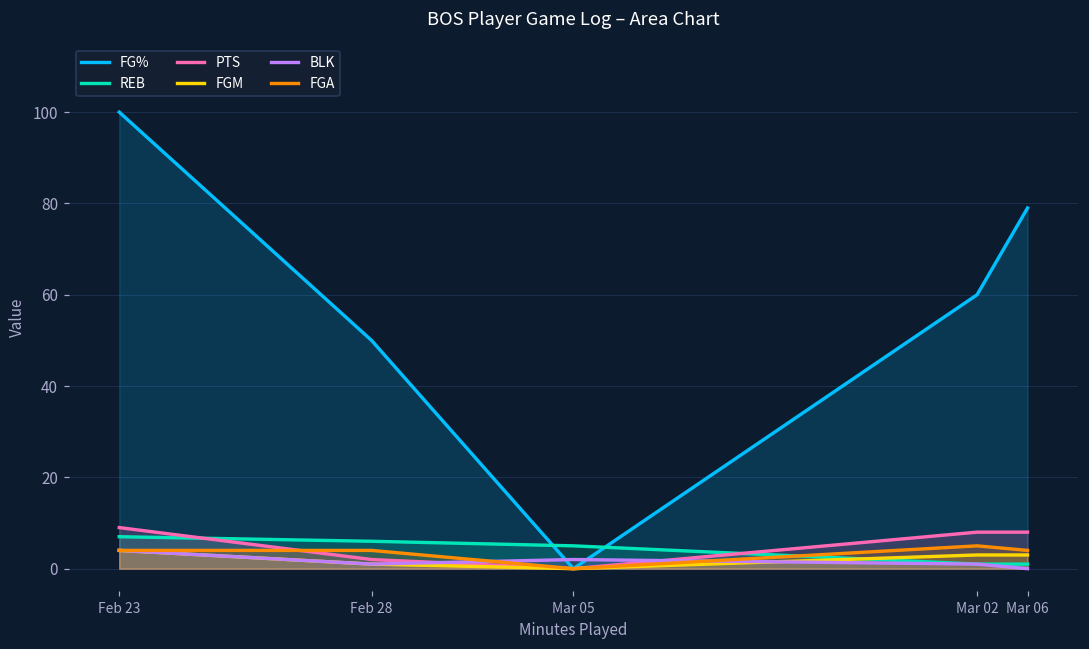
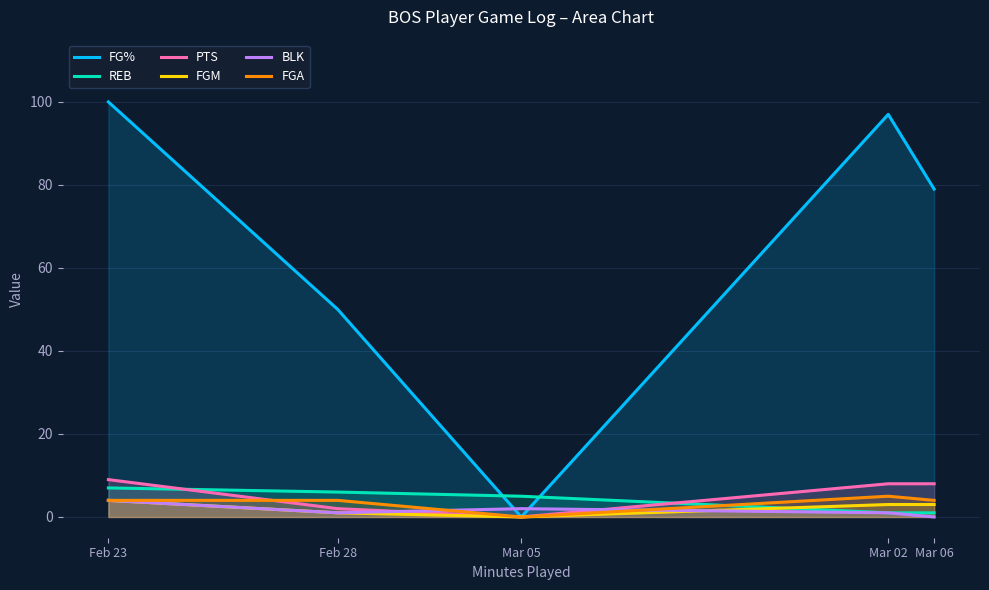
  {
    "FG%": {
      "Feb 23": 100,
      "Feb 28": 50,
-     "Mar 02": 60,
+     "Mar 02": 97,
      "Mar 06": 79
    },
    "REB": {
      "Feb 23": 7,
      "Feb 28": 6,
      "Mar 05": 5,
      "Mar 06": 1
    },
    "PTS": {
      "Feb 23": 9,
      "Feb 28": 2,
      "Mar 02": 8,
      "Mar 06": 8
    },
    "FGM": {
      "Mar 02": 3,
      "Mar 06": 3
    },
    "BLK": {
      "Mar 05": 2,
      "Mar 06": 0
    },
    "FGA": {
      "Feb 28": 4,
      "Mar 02": 5,
      "Mar 06": 4
    }
  }
